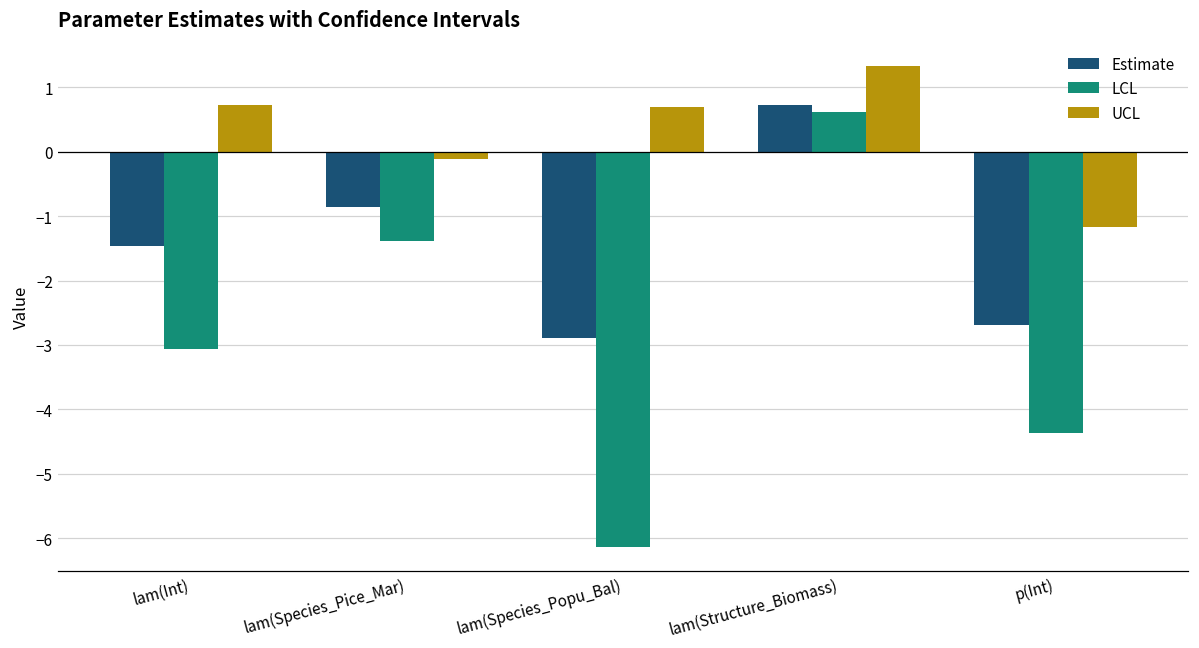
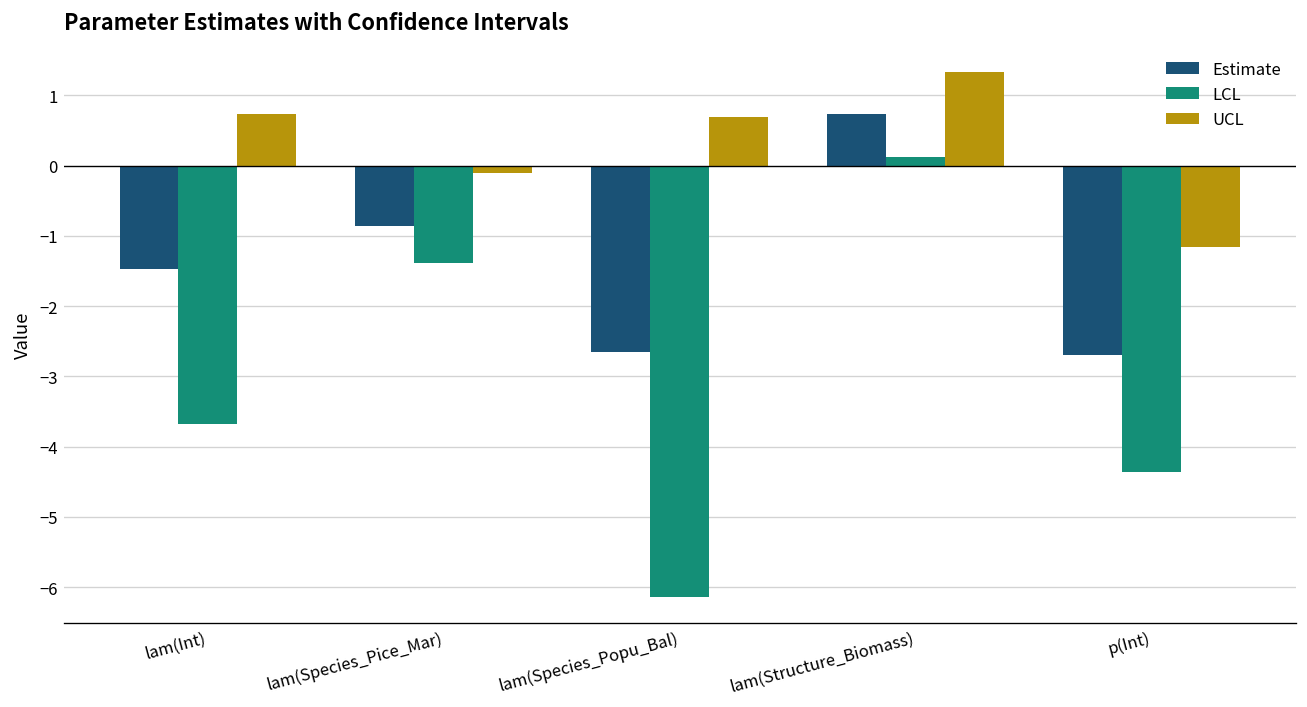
  {
    "Estimate": {
      "lam(Int)": -1.5,
      "lam(Species_Pice_Mar)": -0.9,
-     "lam(Species_Popu_Bal)": -2.9,
+     "lam(Species_Popu_Bal)": -2.7,
      "lam(Structure_Biomass)": 0.7,
      "p(Int)": -2.7
    },
    "LCL": {
-     "lam(Int)": -3.1,
+     "lam(Int)": -3.7,
      "lam(Species_Pice_Mar)": -1.4,
      "lam(Species_Popu_Bal)": -6.1,
-     "lam(Structure_Biomass)": 0.6,
+     "lam(Structure_Biomass)": 0.1,
      "p(Int)": -4.4
    },
    "UCL": {
      "lam(Int)": 0.7,
      "lam(Species_Pice_Mar)": -0.1,
      "lam(Species_Popu_Bal)": 0.7,
      "lam(Structure_Biomass)": 1.3,
      "p(Int)": -1.2
    }
  }
